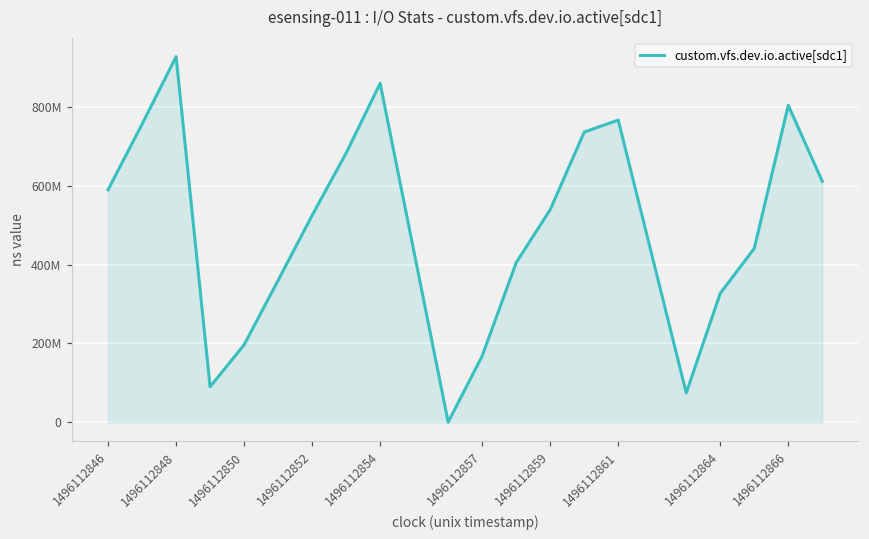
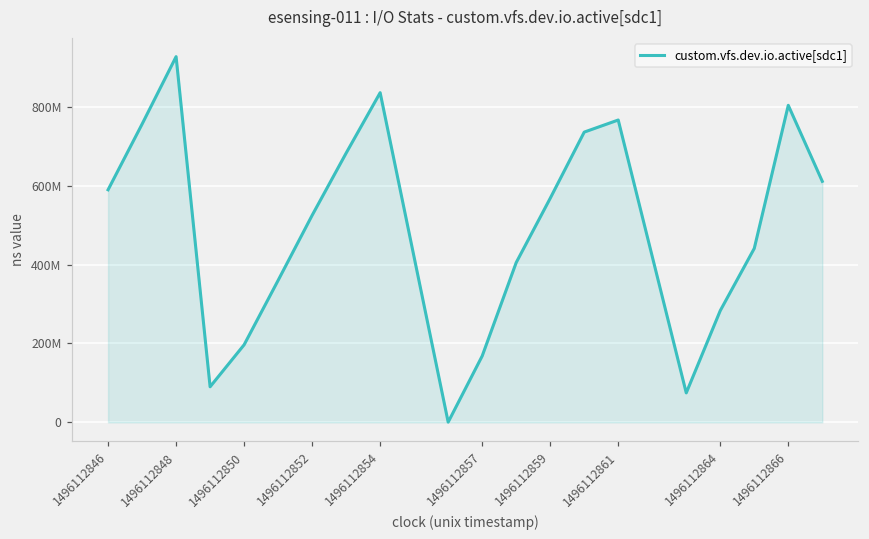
  {
    "1496112846": 590000000,
    "1496112848": 930000000,
    "1496112850": 200000000,
    "1496112852": 530000000,
-   "1496112854": 860000000,
+   "1496112854": 840000000,
    "1496112857": 170000000,
-   "1496112859": 540000000,
+   "1496112859": 570000000,
    "1496112861": 770000000,
-   "1496112864": 330000000,
+   "1496112864": 280000000,
    "1496112866": 800000000
  }
